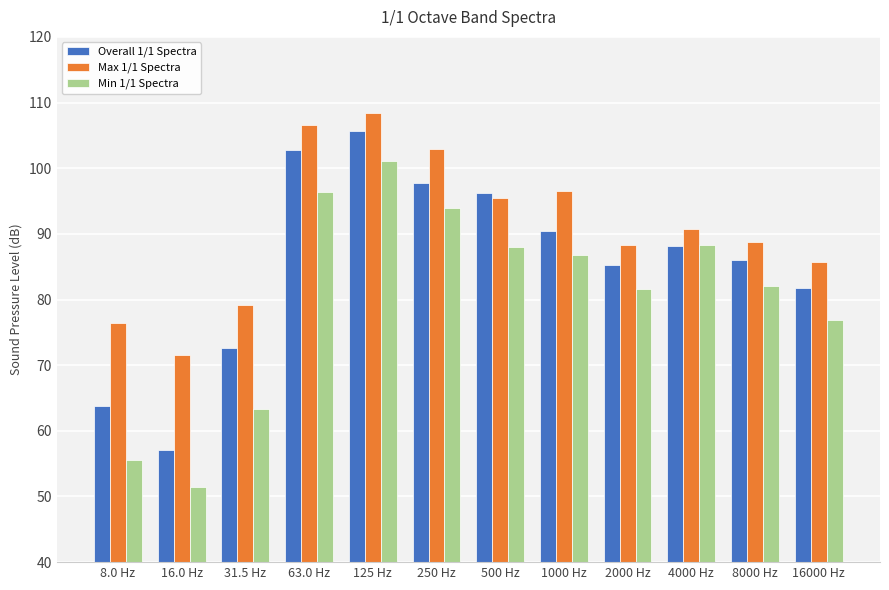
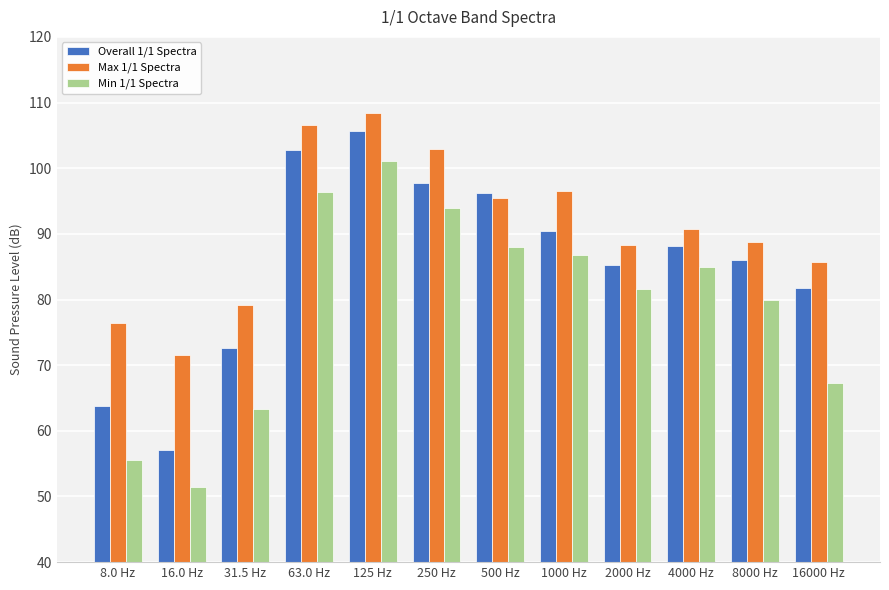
  {
    "Overall 1/1 Spectra": {
      "8.0 Hz": 64,
      "16.0 Hz": 57,
      "31.5 Hz": 73,
      "63.0 Hz": 103,
      "125 Hz": 106,
      "250 Hz": 98,
      "500 Hz": 96,
      "1000 Hz": 90,
      "2000 Hz": 85,
      "4000 Hz": 88,
      "8000 Hz": 86,
      "16000 Hz": 82
    },
    "Max 1/1 Spectra": {
      "8.0 Hz": 76,
      "16.0 Hz": 72,
      "31.5 Hz": 79,
      "63.0 Hz": 107,
      "125 Hz": 108,
      "250 Hz": 103,
      "500 Hz": 96,
      "1000 Hz": 97,
      "2000 Hz": 88,
      "4000 Hz": 91,
      "8000 Hz": 89,
      "16000 Hz": 86
    },
    "Min 1/1 Spectra": {
      "8.0 Hz": 56,
      "16.0 Hz": 51,
      "31.5 Hz": 63,
      "63.0 Hz": 96,
      "125 Hz": 101,
      "250 Hz": 94,
      "500 Hz": 88,
      "1000 Hz": 87,
      "2000 Hz": 82,
-     "4000 Hz": 88,
-     "8000 Hz": 82,
-     "16000 Hz": 77
+     "4000 Hz": 85,
+     "8000 Hz": 80,
+     "16000 Hz": 67
    }
  }
